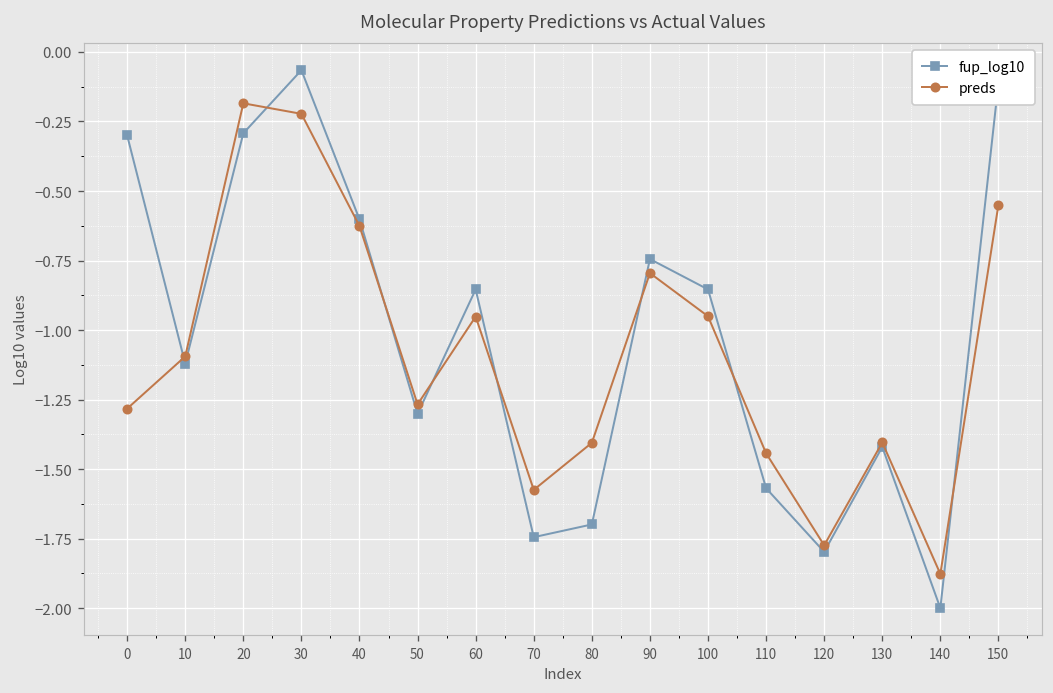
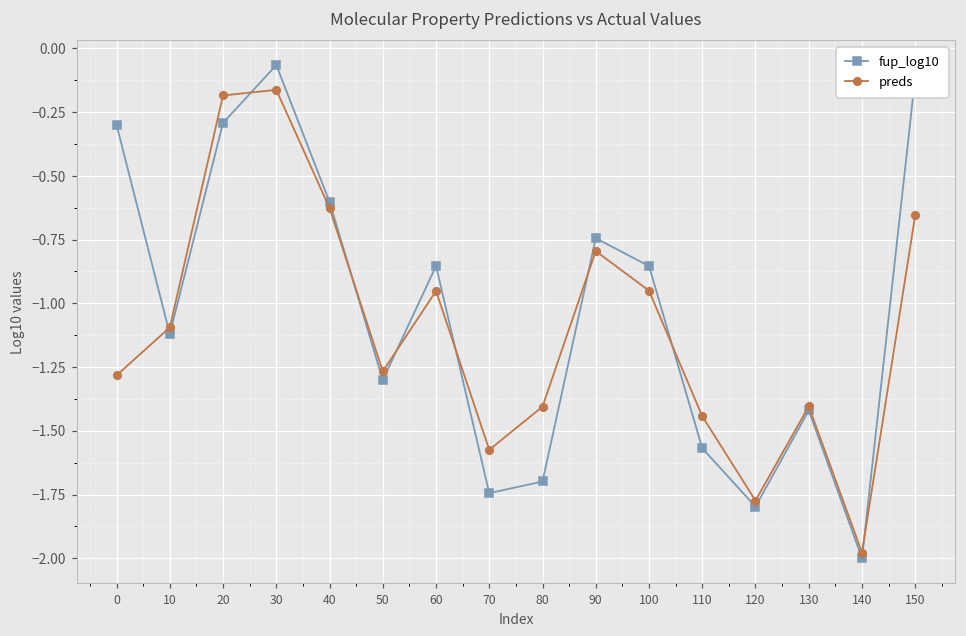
  {
    "fup_log10": {
      "0": -0.30,
      "10": -1.12,
      "20": -0.29,
      "30": -0.07,
      "40": -0.60,
      "50": -1.30,
      "60": -0.85,
      "70": -1.74,
      "80": -1.70,
      "90": -0.74,
      "100": -0.85,
      "110": -1.57,
      "120": -1.80,
      "130": -1.42,
      "140": -2.00
    },
    "preds": {
      "0": -1.28,
      "10": -1.09,
      "20": -0.18,
-     "30": -0.22,
+     "30": -0.16,
      "40": -0.63,
      "50": -1.27,
      "60": -0.95,
      "70": -1.57,
      "80": -1.41,
      "90": -0.80,
      "100": -0.95,
      "110": -1.44,
      "120": -1.77,
      "130": -1.40,
-     "140": -1.88,
-     "150": -0.55
+     "140": -1.98,
+     "150": -0.65
    }
  }
